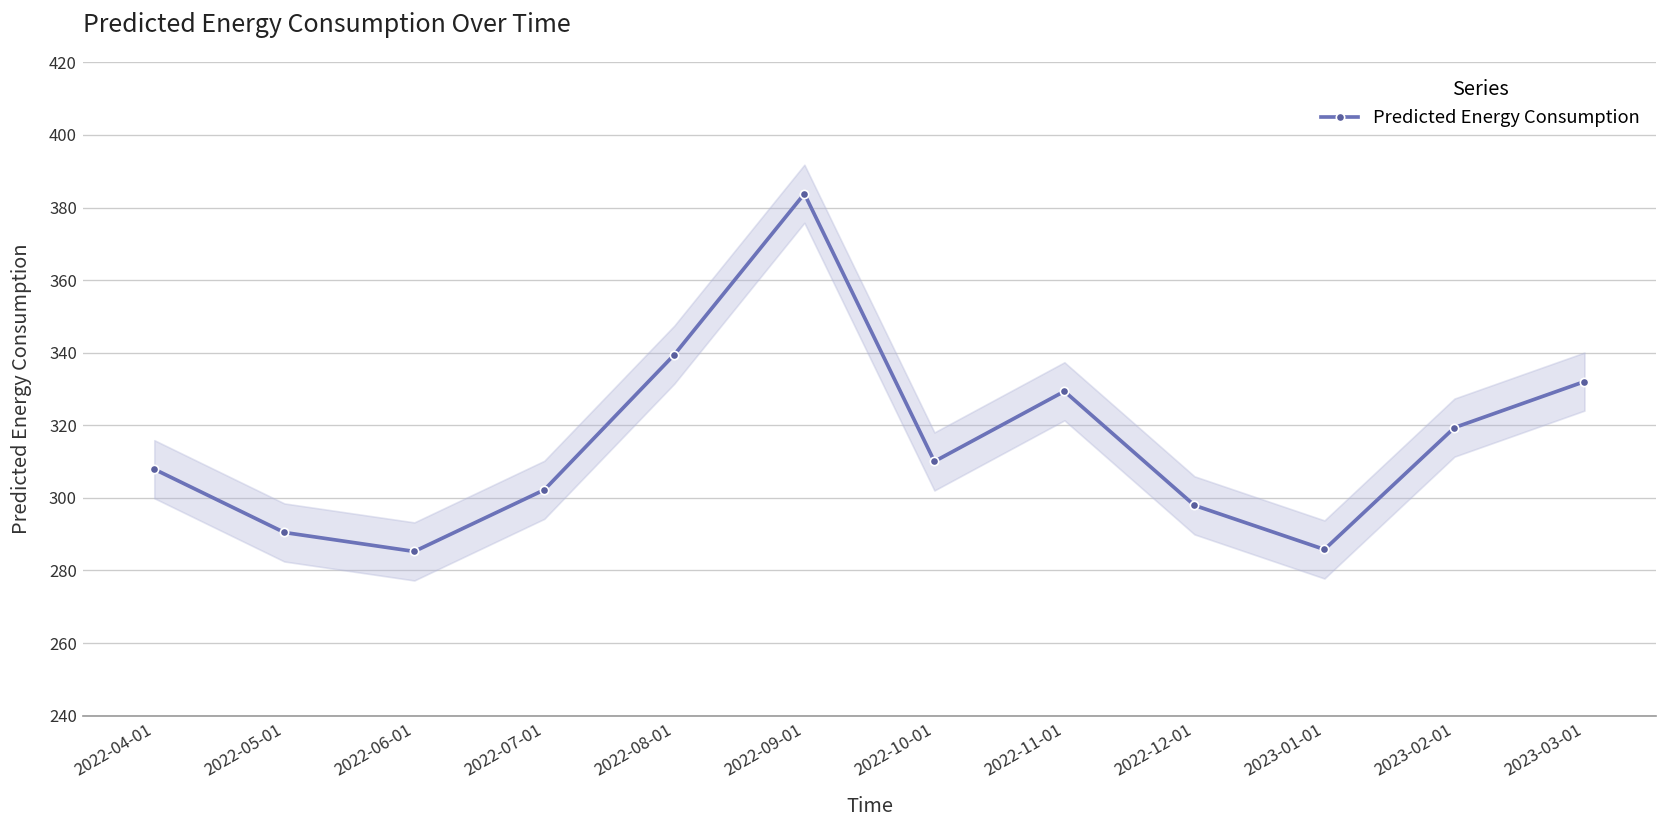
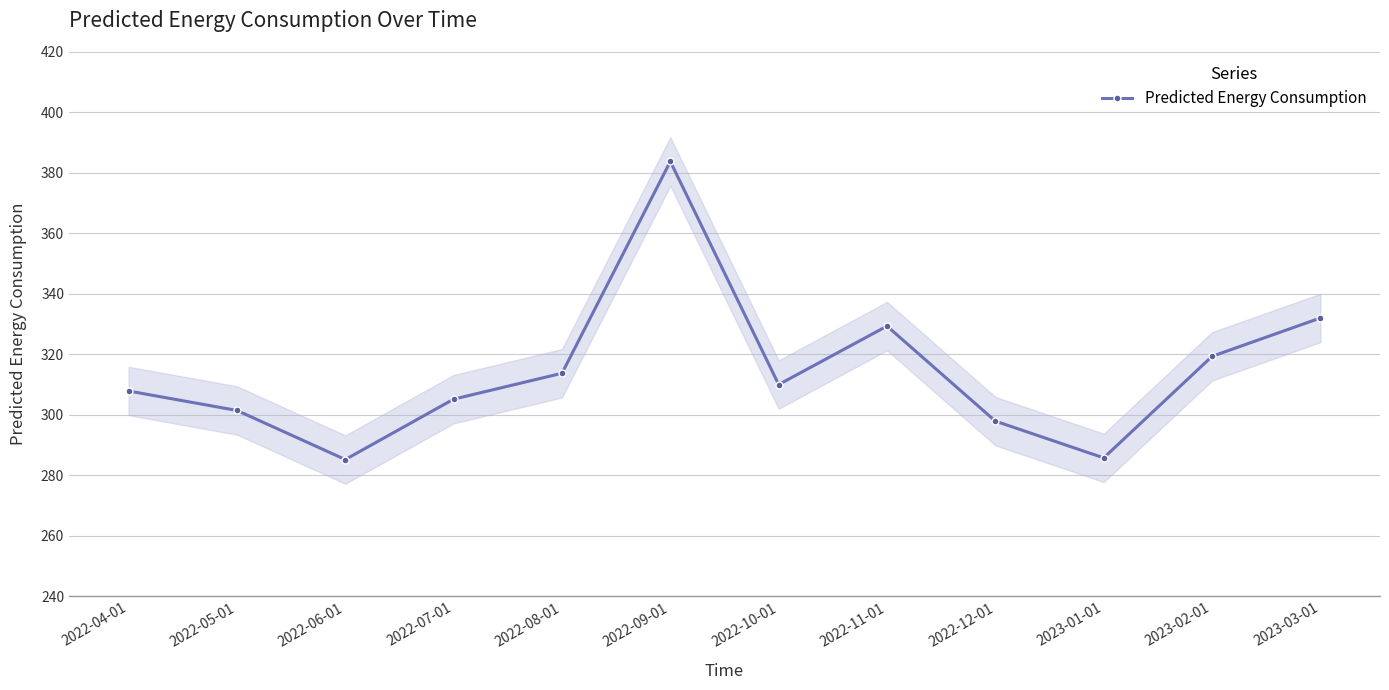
  {
    "Predicted Energy Consumption": {
      "2022-04-01": 308,
-     "2022-05-01": 290,
+     "2022-05-01": 301,
      "2022-06-01": 285,
-     "2022-07-01": 302,
-     "2022-08-01": 339,
+     "2022-07-01": 305,
+     "2022-08-01": 314,
      "2022-09-01": 384,
      "2022-10-01": 310,
      "2022-11-01": 329,
      "2022-12-01": 298,
      "2023-01-01": 286,
      "2023-02-01": 319,
      "2023-03-01": 332
    }
  }
